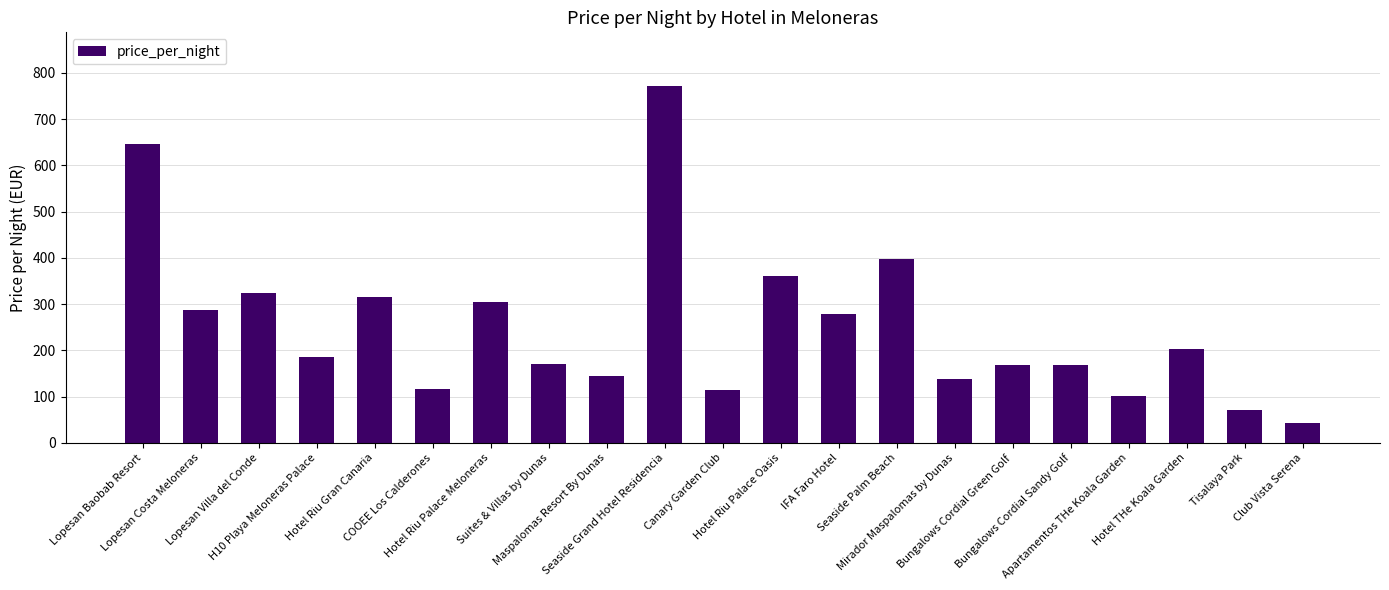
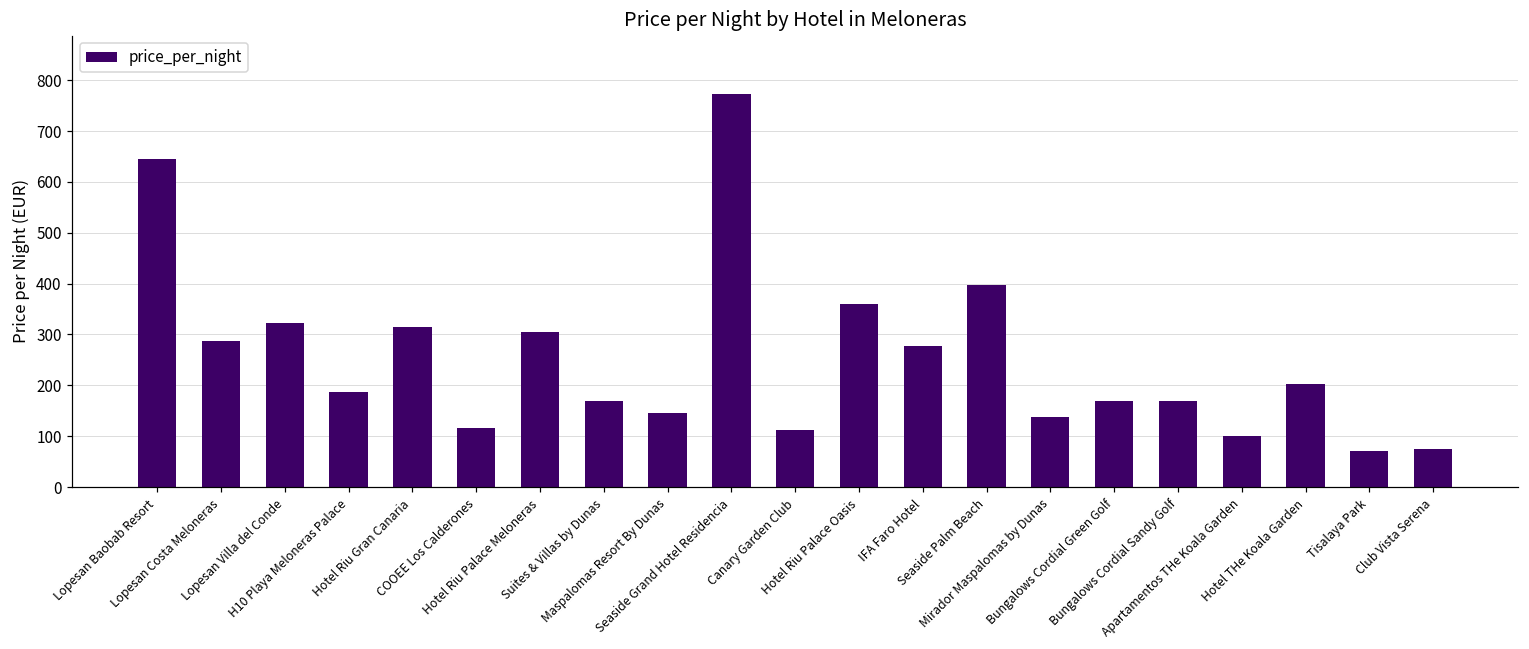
  {
    "Lopesan Baobab Resort": 650,
    "Lopesan Costa Meloneras": 290,
    "Lopesan Villa del Conde": 320,
    "H10 Playa Meloneras Palace": 190,
    "Hotel Riu Gran Canaria": 320,
    "COOEE Los Calderones": 120,
    "Hotel Riu Palace Meloneras": 300,
    "Suites & Villas by Dunas": 170,
    "Maspalomas Resort By Dunas": 150,
    "Seaside Grand Hotel Residencia": 770,
    "Canary Garden Club": 110,
    "Hotel Riu Palace Oasis": 360,
    "IFA Faro Hotel": 280,
    "Seaside Palm Beach": 400,
    "Mirador Maspalomas by Dunas": 140,
    "Bungalows Cordial Green Golf": 170,
    "Bungalows Cordial Sandy Golf": 170,
    "Apartamentos THe Koala Garden": 100,
    "Hotel THe Koala Garden": 200,
    "Tisalaya Park": 70,
-   "Club Vista Serena": 40
+   "Club Vista Serena": 70
  }
